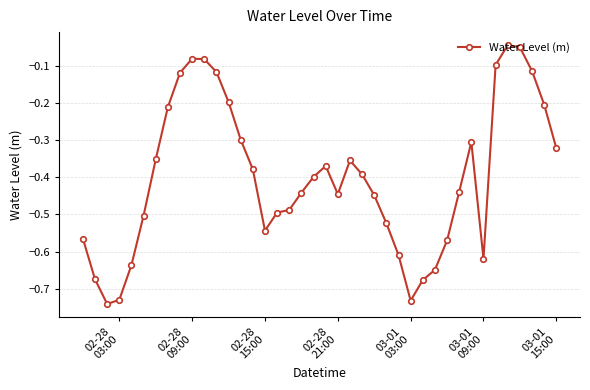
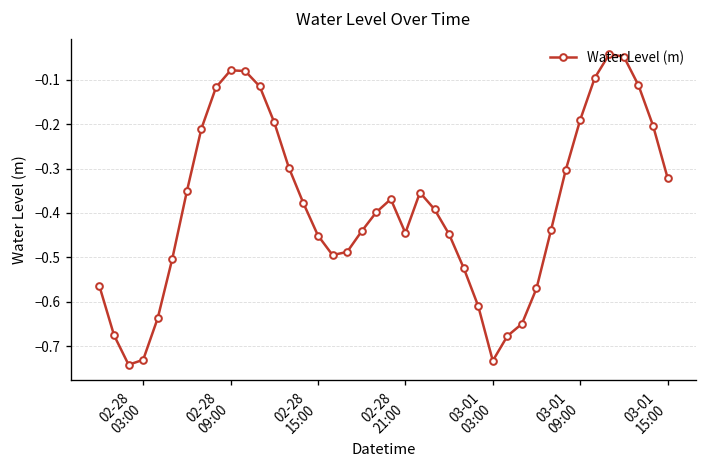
  {
    "02-28 03:00": -0.73,
    "02-28 09:00": -0.08,
-   "02-28 15:00": -0.54,
+   "02-28 15:00": -0.45,
    "02-28 21:00": -0.45,
    "03-01 03:00": -0.73,
-   "03-01 09:00": -0.62,
+   "03-01 09:00": -0.19,
    "03-01 15:00": -0.32
  }
